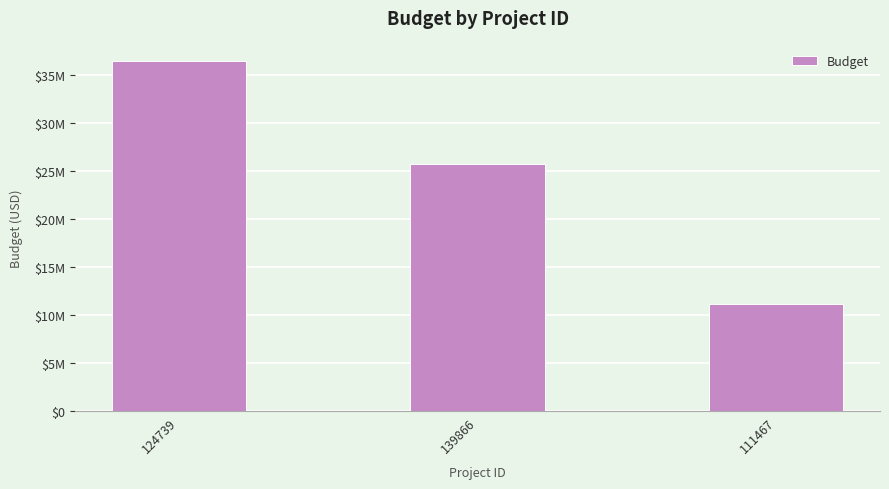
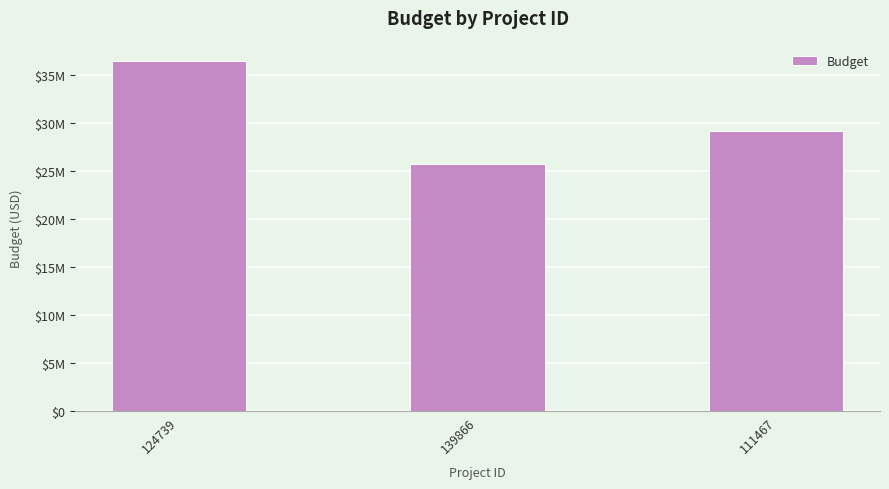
  {
    "124739": "$36000000",
    "139866": "$26000000",
-   "111467": "$11000000"
+   "111467": "$29000000"
  }
